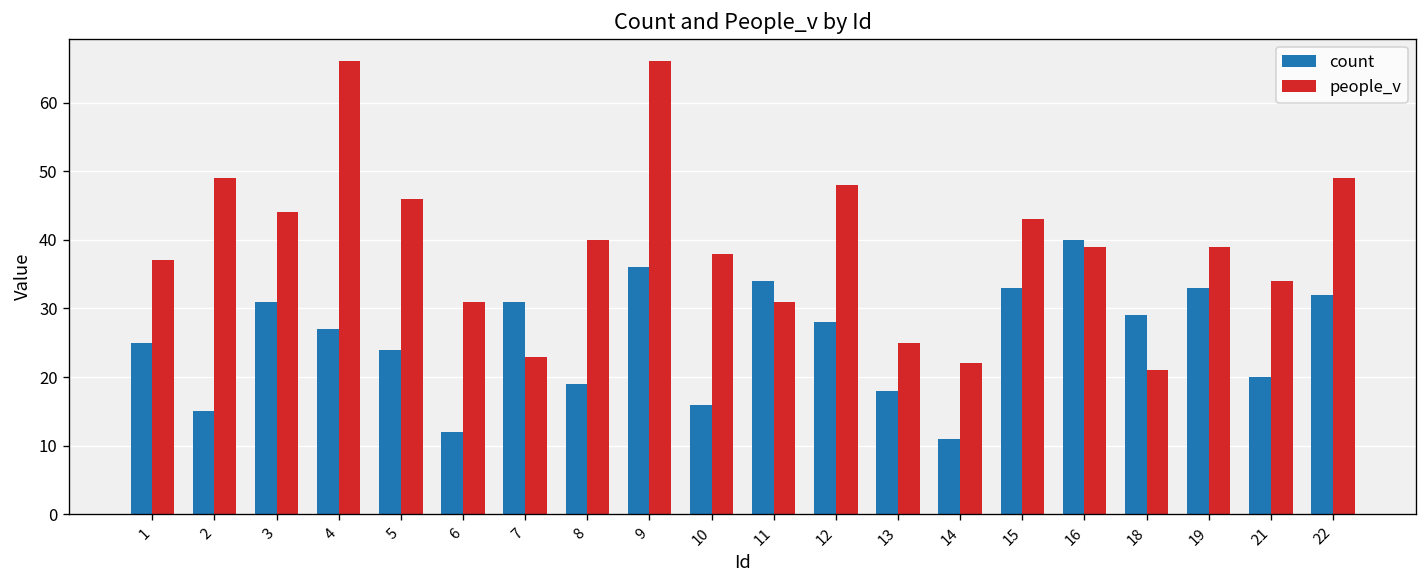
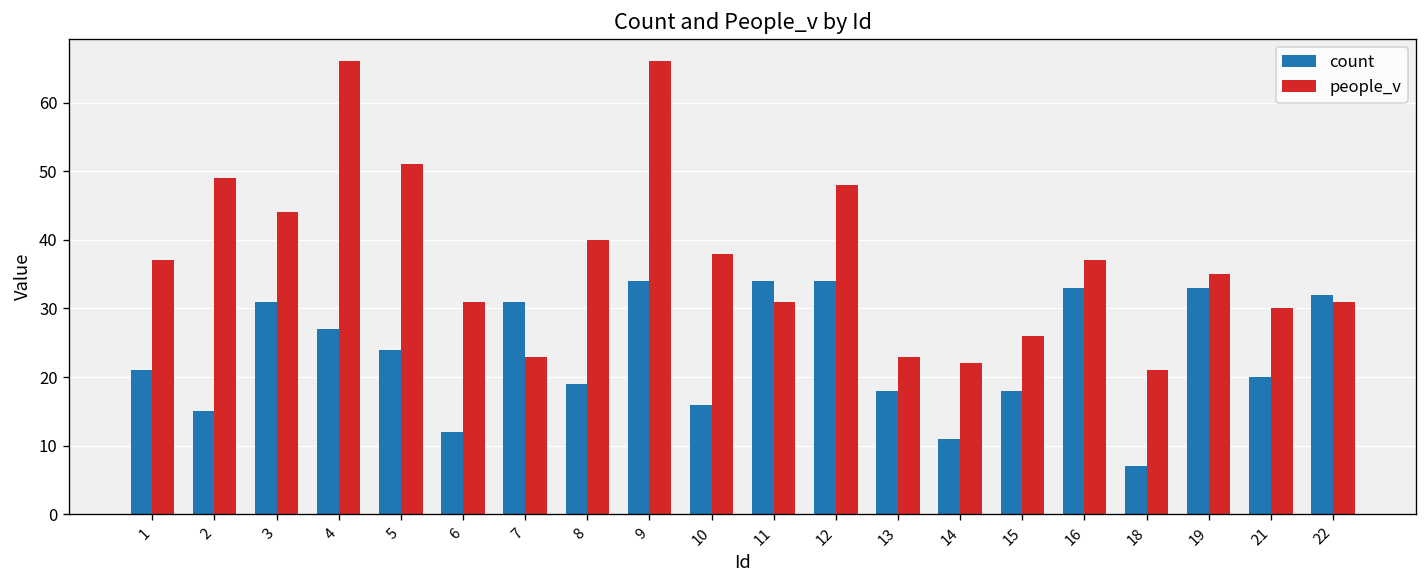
  {
    "count": {
-     "1": 25,
+     "1": 21,
      "2": 15,
      "3": 31,
      "4": 27,
      "5": 24,
      "6": 12,
      "7": 31,
      "8": 19,
-     "9": 36,
+     "9": 34,
      "10": 16,
      "11": 34,
-     "12": 28,
+     "12": 34,
      "13": 18,
      "14": 11,
-     "15": 33,
-     "16": 40,
-     "18": 29,
+     "15": 18,
+     "16": 33,
+     "18": 7,
      "19": 33,
      "21": 20,
      "22": 32
    },
    "people_v": {
      "1": 37,
      "2": 49,
      "3": 44,
      "4": 66,
-     "5": 46,
+     "5": 51,
      "6": 31,
      "7": 23,
      "8": 40,
      "9": 66,
      "10": 38,
      "11": 31,
      "12": 48,
-     "13": 25,
+     "13": 23,
      "14": 22,
-     "15": 43,
-     "16": 39,
+     "15": 26,
+     "16": 37,
      "18": 21,
-     "19": 39,
-     "21": 34,
-     "22": 49
+     "19": 35,
+     "21": 30,
+     "22": 31
    }
  }
